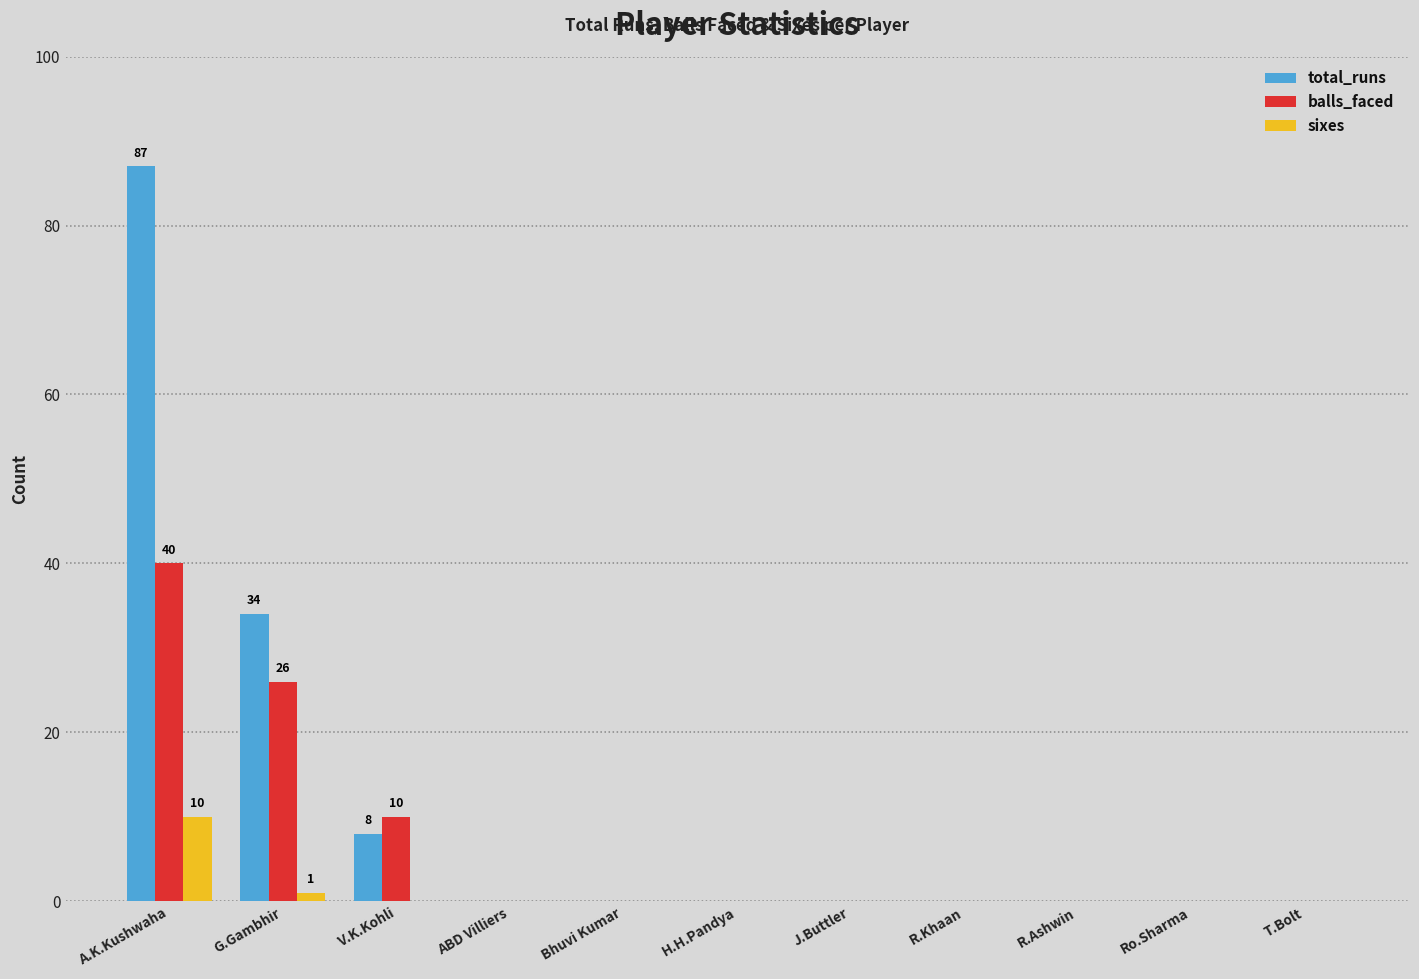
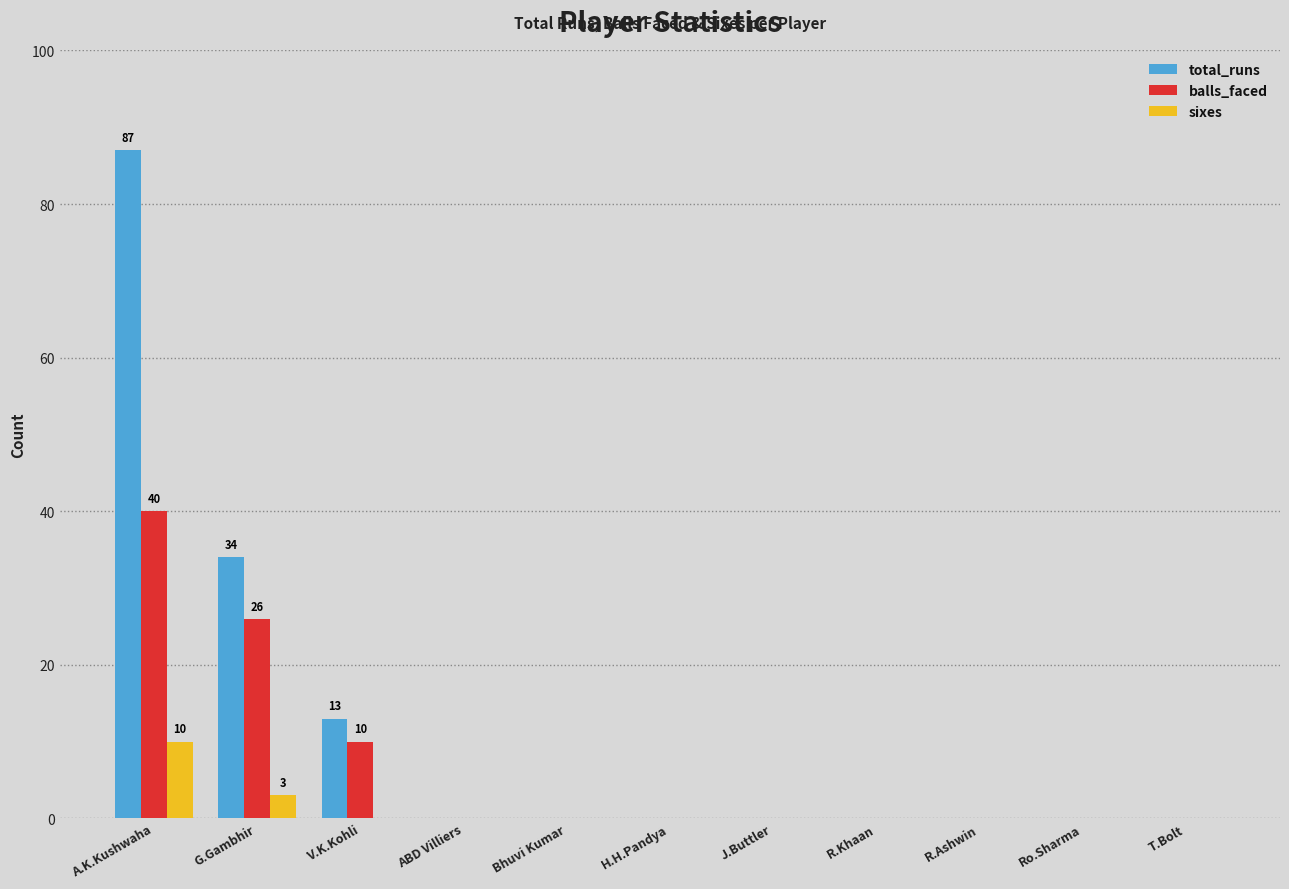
  {
    "total_runs": {
      "A.K.Kushwaha": 87,
      "G.Gambhir": 34,
-     "V.K.Kohli": 8
+     "V.K.Kohli": 13
    },
    "balls_faced": {
      "A.K.Kushwaha": 40,
      "G.Gambhir": 26,
      "V.K.Kohli": 10
    },
    "sixes": {
      "A.K.Kushwaha": 10,
-     "G.Gambhir": 1
+     "G.Gambhir": 3
    }
  }
